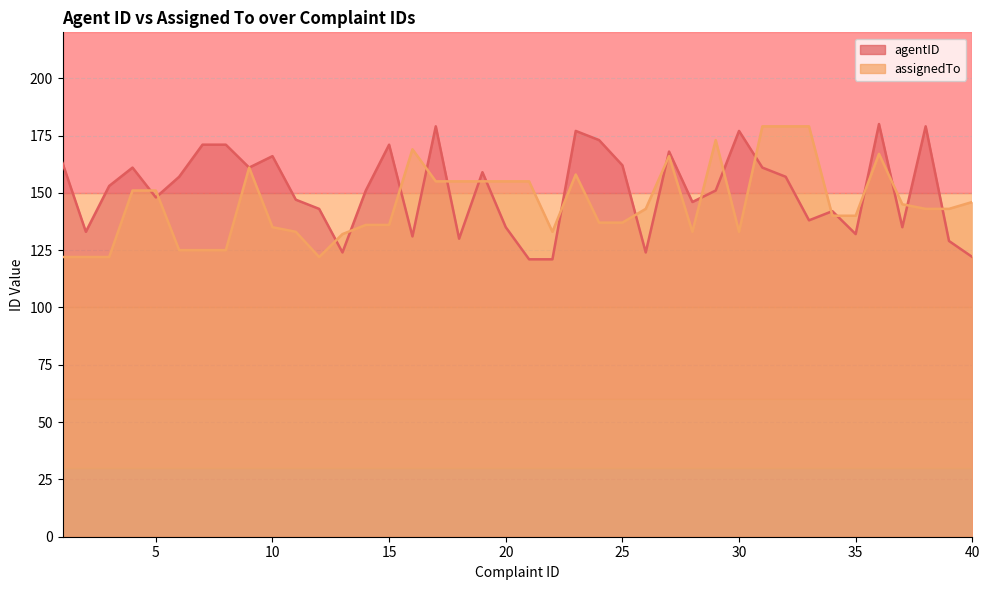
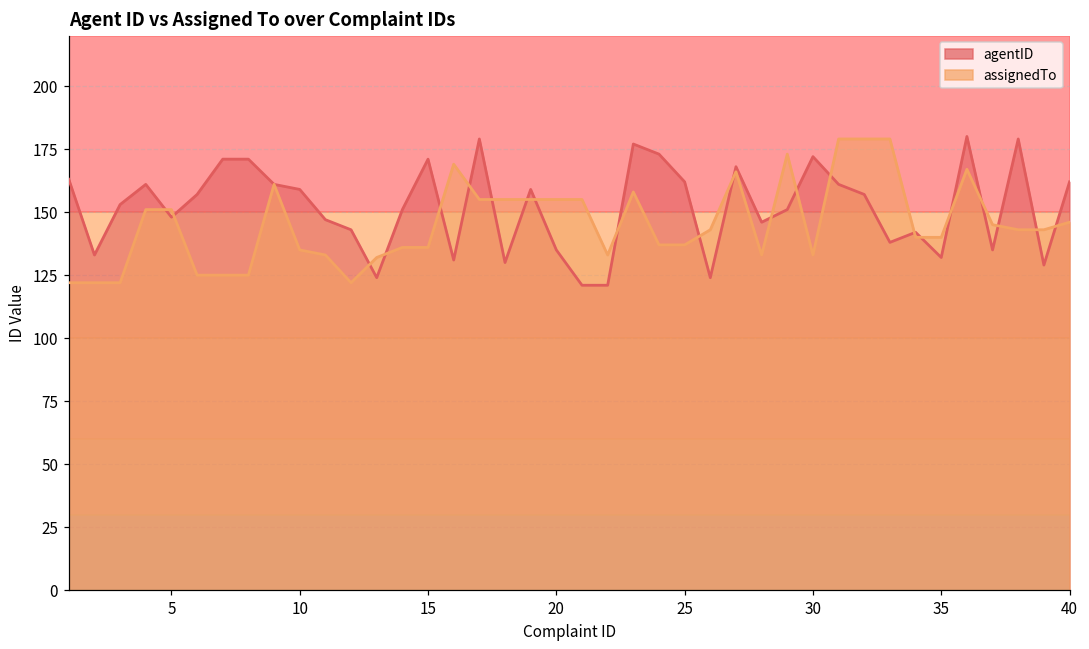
  {
    "agentID": {
      "5": 148,
-     "10": 166,
+     "10": 159,
      "15": 171,
      "20": 135,
      "25": 162,
-     "30": 177,
+     "30": 172,
      "35": 132,
-     "40": 122
+     "40": 162
    },
    "assignedTo": {
      "5": 151,
      "10": 135,
      "15": 136,
      "20": 155,
      "25": 137,
      "30": 133,
      "35": 140,
      "40": 146
    }
  }
